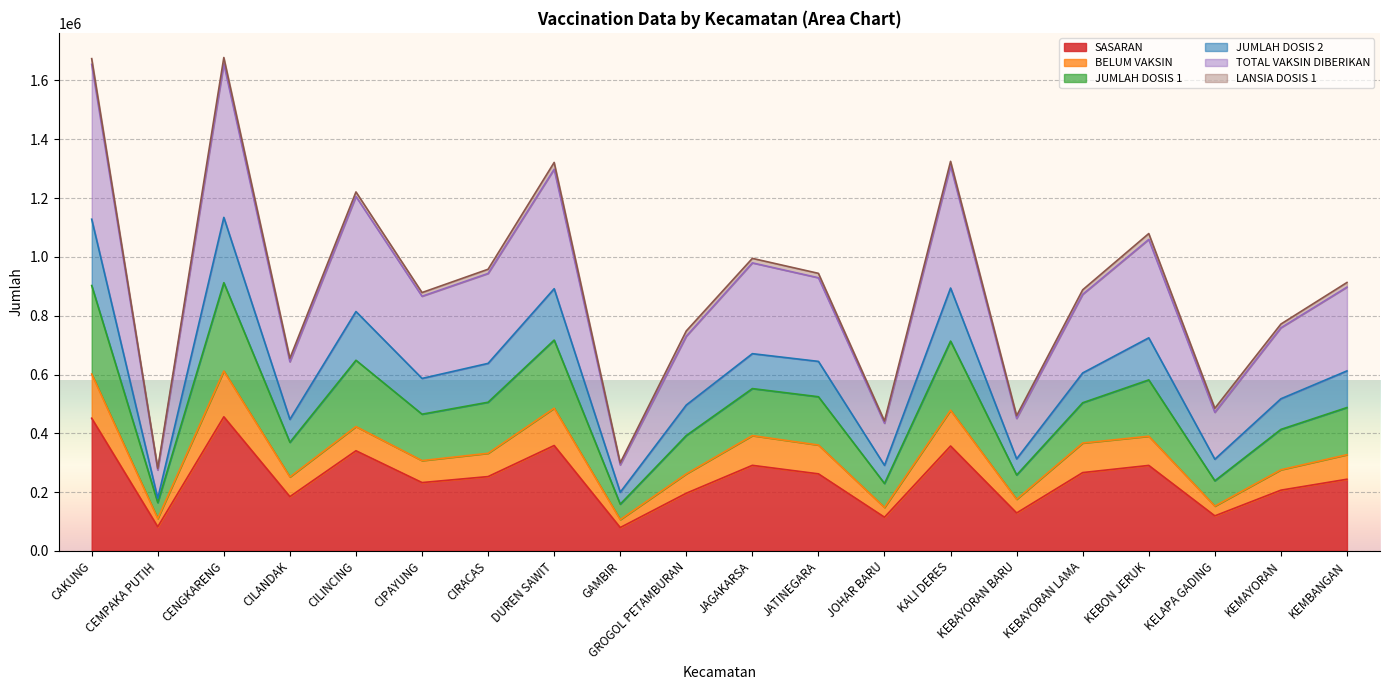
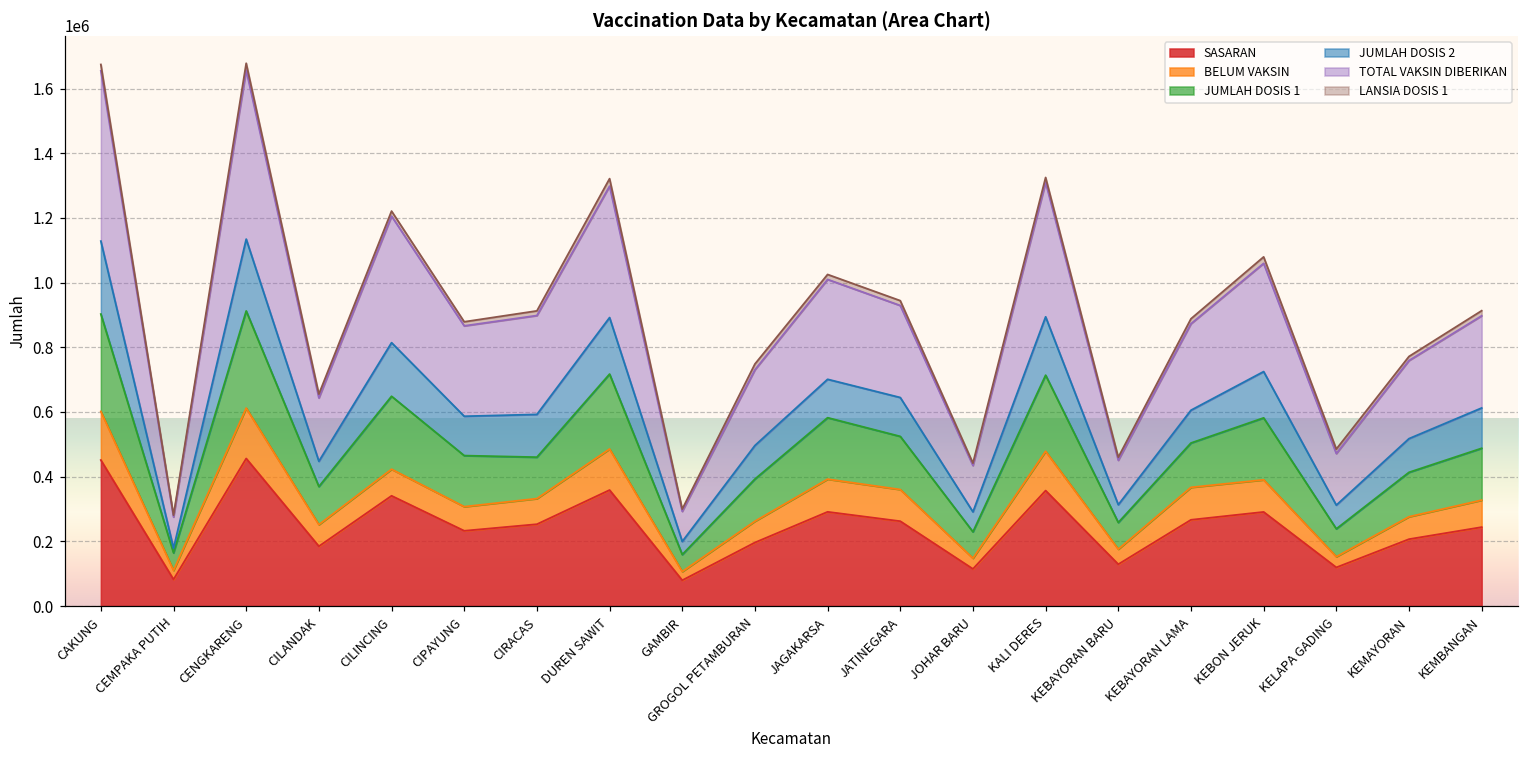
  {
    "SASARAN": {
      "CAKUNG": 450000,
      "CEMPAKA PUTIH": 80000,
      "CENGKARENG": 460000,
      "CILANDAK": 180000,
      "CILINCING": 340000,
      "CIPAYUNG": 230000,
      "CIRACAS": 250000,
      "DUREN SAWIT": 360000,
      "GAMBIR": 80000,
      "GROGOL PETAMBURAN": 200000,
      "JAGAKARSA": 290000,
      "JATINEGARA": 260000,
      "JOHAR BARU": 110000,
      "KALI DERES": 360000,
      "KEBAYORAN BARU": 130000,
      "KEBAYORAN LAMA": 270000,
      "KEBON JERUK": 290000,
      "KELAPA GADING": 120000,
      "KEMAYORAN": 210000,
      "KEMBANGAN": 240000
    },
    "BELUM VAKSIN": {
      "CAKUNG": 150000,
      "CEMPAKA PUTIH": 30000,
      "CENGKARENG": 160000,
      "CILANDAK": 70000,
      "CILINCING": 80000,
      "CIPAYUNG": 70000,
      "CIRACAS": 80000,
      "DUREN SAWIT": 130000,
      "GAMBIR": 30000,
      "GROGOL PETAMBURAN": 70000,
      "JAGAKARSA": 100000,
      "JATINEGARA": 100000,
      "JOHAR BARU": 30000,
      "KALI DERES": 120000,
      "KEBAYORAN BARU": 50000,
      "KEBAYORAN LAMA": 100000,
      "KEBON JERUK": 100000,
      "KELAPA GADING": 30000,
      "KEMAYORAN": 70000,
      "KEMBANGAN": 80000
    },
    "JUMLAH DOSIS 1": {
      "CAKUNG": 300000,
      "CEMPAKA PUTIH": 50000,
      "CENGKARENG": 300000,
      "CILANDAK": 120000,
      "CILINCING": 230000,
      "CIPAYUNG": 160000,
-     "CIRACAS": 170000,
+     "CIRACAS": 130000,
      "DUREN SAWIT": 230000,
      "GAMBIR": 50000,
      "GROGOL PETAMBURAN": 130000,
-     "JAGAKARSA": 160000,
+     "JAGAKARSA": 190000,
      "JATINEGARA": 160000,
      "JOHAR BARU": 80000,
      "KALI DERES": 240000,
      "KEBAYORAN BARU": 80000,
      "KEBAYORAN LAMA": 140000,
      "KEBON JERUK": 190000,
      "KELAPA GADING": 90000,
      "KEMAYORAN": 140000,
      "KEMBANGAN": 160000
    },
    "JUMLAH DOSIS 2": {
      "CAKUNG": 230000,
      "CEMPAKA PUTIH": 10000,
      "CENGKARENG": 220000,
      "CILANDAK": 80000,
      "CILINCING": 170000,
      "CIPAYUNG": 120000,
      "CIRACAS": 130000,
      "DUREN SAWIT": 170000,
      "GAMBIR": 40000,
      "GROGOL PETAMBURAN": 100000,
      "JAGAKARSA": 120000,
      "JATINEGARA": 120000,
      "JOHAR BARU": 60000,
      "KALI DERES": 180000,
      "KEBAYORAN BARU": 50000,
      "KEBAYORAN LAMA": 100000,
      "KEBON JERUK": 140000,
      "KELAPA GADING": 70000,
      "KEMAYORAN": 100000,
      "KEMBANGAN": 120000
    }
  }
